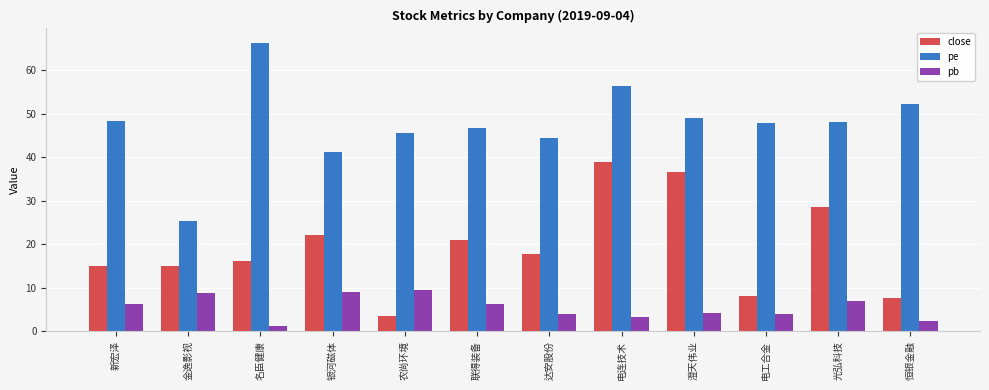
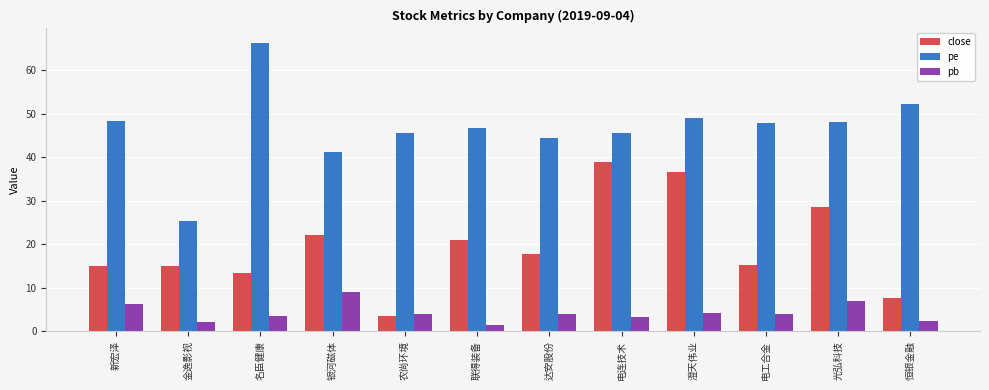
  {
    "close": {
      "新宏泽": 15,
      "金逸影视": 15,
-     "名臣健康": 16,
+     "名臣健康": 13,
      "银河磁体": 22,
      "农尚环境": 4,
      "联得装备": 21,
      "达安股份": 18,
      "电连技术": 39,
      "澄天伟业": 37,
-     "电工合金": 8,
+     "电工合金": 15,
      "光弘科技": 28,
      "恒银金融": 8
    },
    "pe": {
      "新宏泽": 48,
      "金逸影视": 25,
      "名臣健康": 66,
      "银河磁体": 41,
      "农尚环境": 45,
      "联得装备": 47,
      "达安股份": 44,
-     "电连技术": 56,
+     "电连技术": 45,
      "澄天伟业": 49,
      "电工合金": 48,
      "光弘科技": 48,
      "恒银金融": 52
    },
    "pb": {
      "新宏泽": 6,
-     "金逸影视": 9,
-     "名臣健康": 1,
+     "金逸影视": 2,
+     "名臣健康": 4,
      "银河磁体": 9,
-     "农尚环境": 9,
-     "联得装备": 6,
+     "农尚环境": 4,
+     "联得装备": 2,
      "达安股份": 4,
      "电连技术": 3,
      "澄天伟业": 4,
      "电工合金": 4,
      "光弘科技": 7,
      "恒银金融": 2
    }
  }
